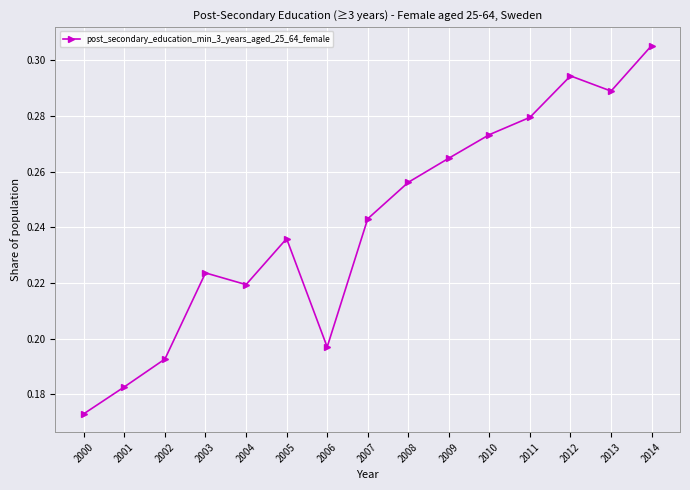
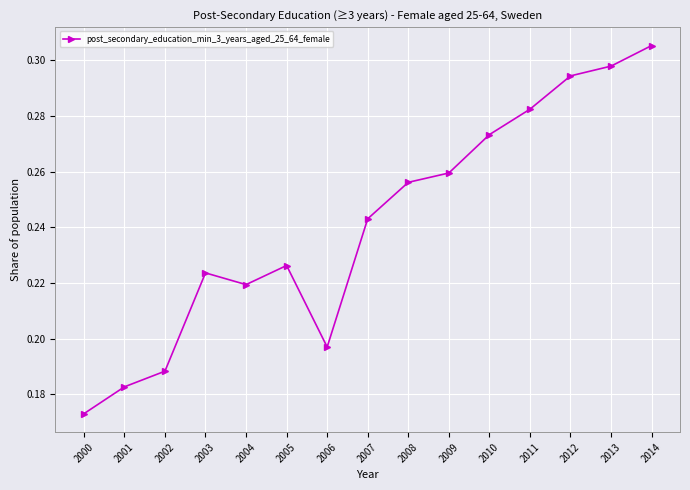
  {
    "2000": 0.173,
    "2001": 0.183,
-   "2002": 0.193,
+   "2002": 0.188,
    "2003": 0.224,
    "2004": 0.219,
-   "2005": 0.236,
+   "2005": 0.226,
    "2006": 0.197,
    "2007": 0.243,
    "2008": 0.256,
-   "2009": 0.265,
+   "2009": 0.260,
    "2010": 0.273,
-   "2011": 0.280,
+   "2011": 0.282,
    "2012": 0.294,
-   "2013": 0.289,
+   "2013": 0.298,
    "2014": 0.305
  }
